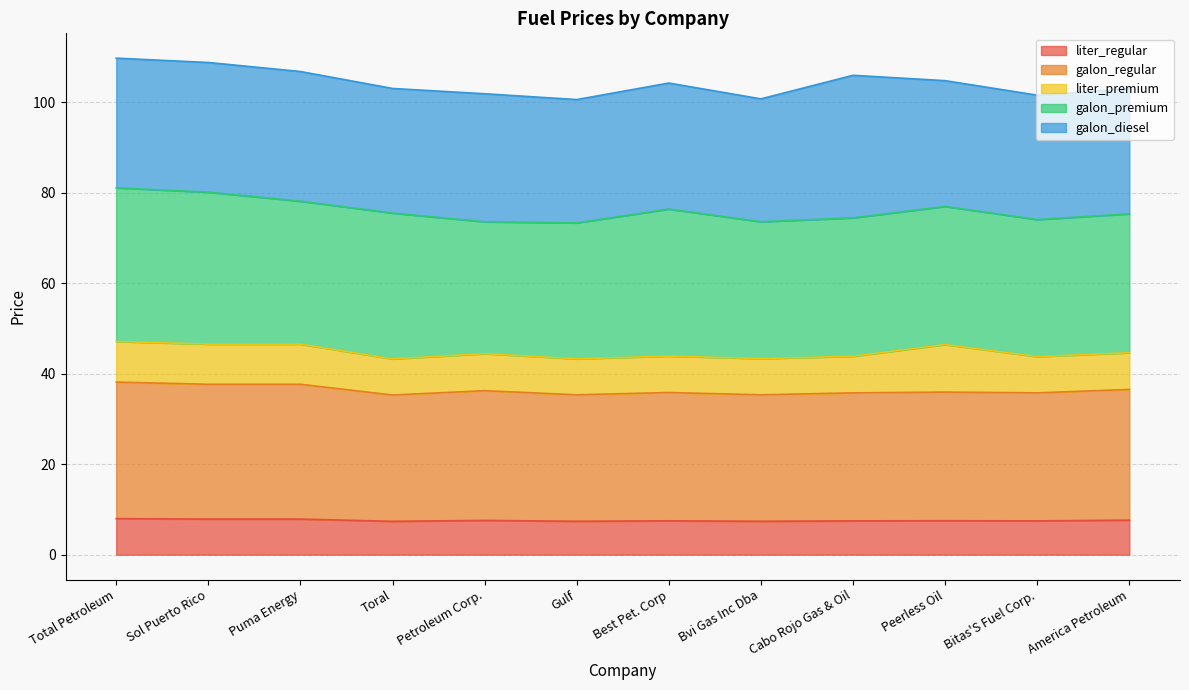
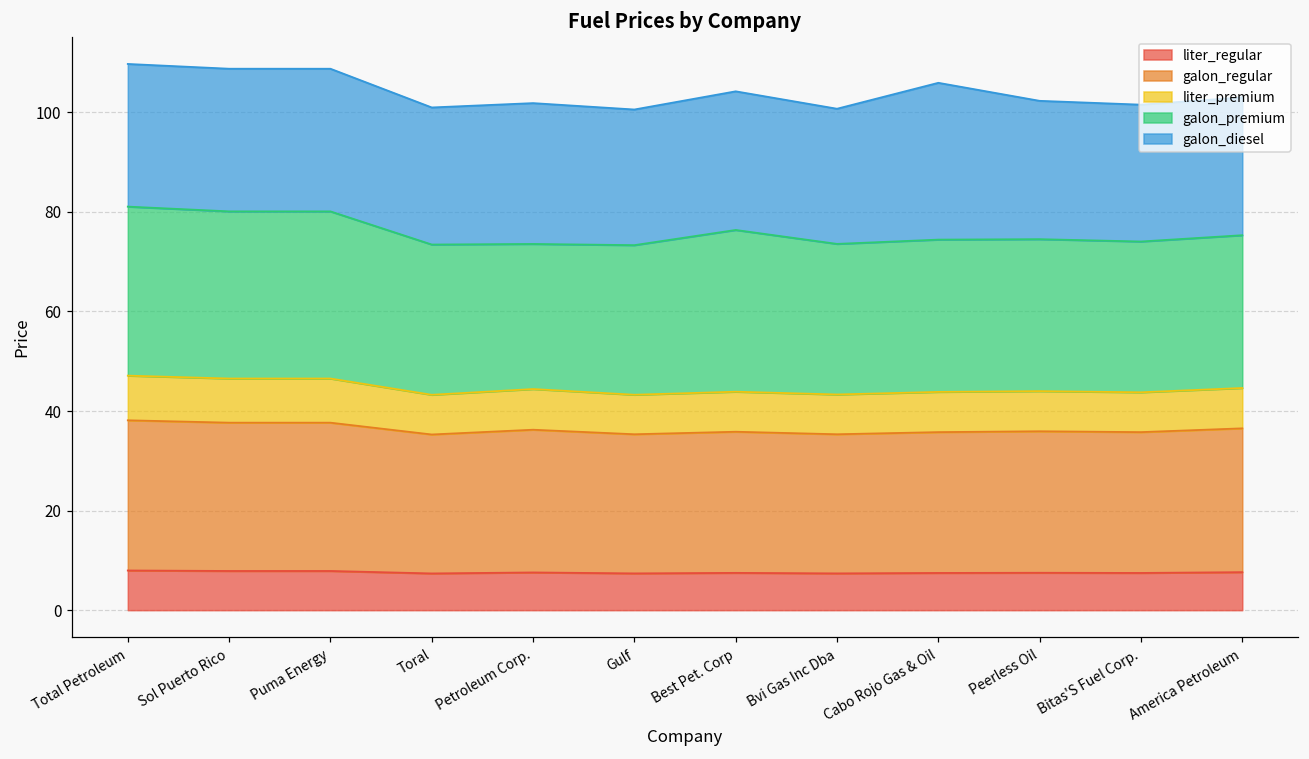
  {
    "liter_premium": {
      "Total Petroleum": 9,
      "Sol Puerto Rico": 9,
      "Puma Energy": 9,
      "Toral": 8,
      "Petroleum Corp.": 8,
      "Gulf": 8,
      "Best Pet. Corp": 8,
      "Bvi Gas Inc Dba": 8,
      "Cabo Rojo Gas & Oil": 8,
-     "Peerless Oil": 10,
+     "Peerless Oil": 8,
      "Bitas'S Fuel Corp.": 8,
      "America Petroleum": 8
    },
    "galon_premium": {
      "Total Petroleum": 34,
      "Sol Puerto Rico": 34,
-     "Puma Energy": 32,
-     "Toral": 32,
+     "Puma Energy": 34,
+     "Toral": 30,
      "Petroleum Corp.": 29,
      "Gulf": 30,
      "Best Pet. Corp": 32,
      "Bvi Gas Inc Dba": 30,
      "Cabo Rojo Gas & Oil": 31,
      "Peerless Oil": 31,
      "Bitas'S Fuel Corp.": 30,
      "America Petroleum": 31
    },
    "galon_diesel": {
      "Total Petroleum": 29,
      "Sol Puerto Rico": 29,
      "Puma Energy": 29,
      "Toral": 28,
      "Petroleum Corp.": 28,
      "Gulf": 27,
      "Best Pet. Corp": 28,
      "Bvi Gas Inc Dba": 27,
      "Cabo Rojo Gas & Oil": 32,
      "Peerless Oil": 28
    }
  }
